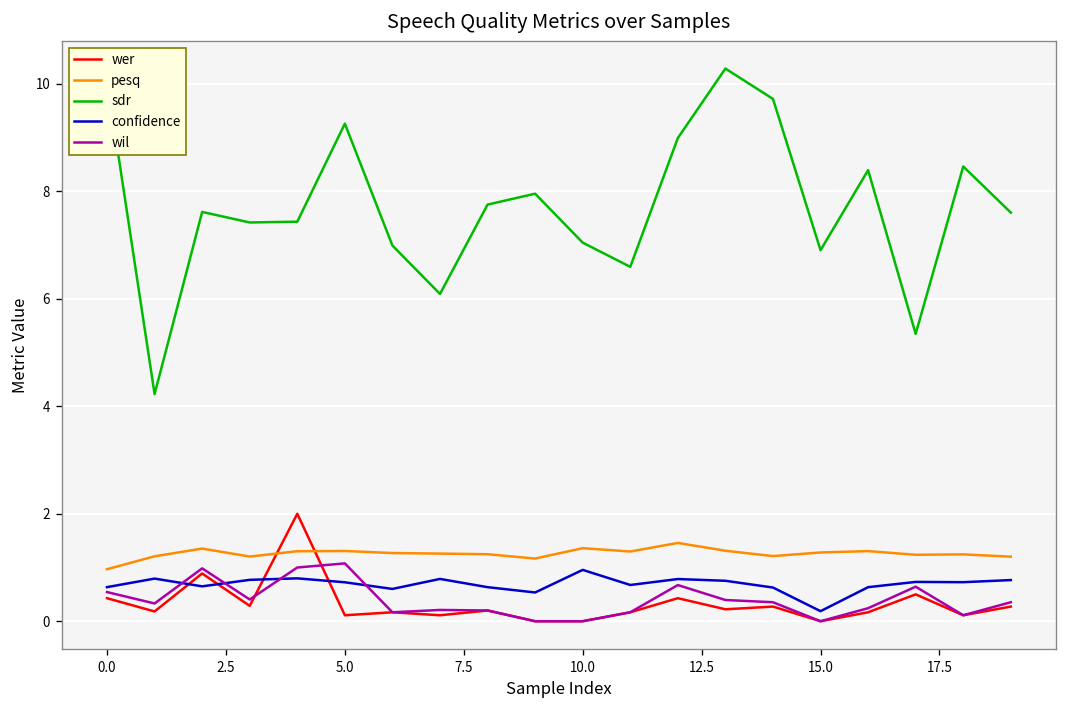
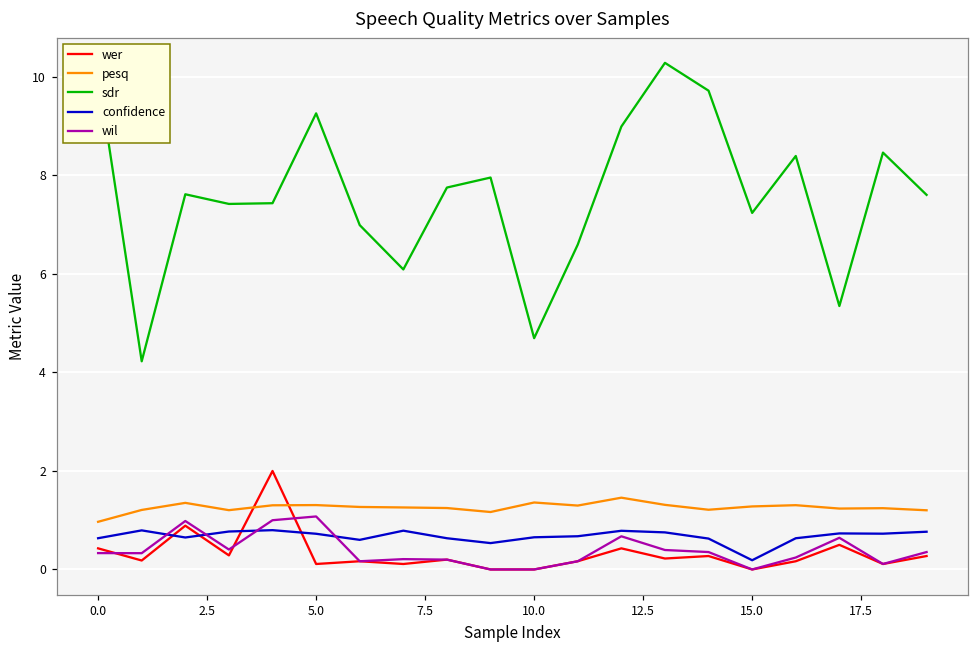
  {
    "wer": {
      "0.0": 0.4,
      "5.0": 0.1
    },
    "pesq": {
      "0.0": 1.0,
      "5.0": 1.3,
      "10.0": 1.4,
      "15.0": 1.3
    },
    "sdr": {
      "5.0": 9.3,
-     "10.0": 7.0,
-     "15.0": 6.9
+     "10.0": 4.7,
+     "15.0": 7.2
    },
    "confidence": {
      "0.0": 0.6,
      "5.0": 0.7,
-     "10.0": 1.0,
+     "10.0": 0.7,
      "15.0": 0.2
    },
    "wil": {
-     "0.0": 0.5,
+     "0.0": 0.3,
      "5.0": 1.1
    }
  }
